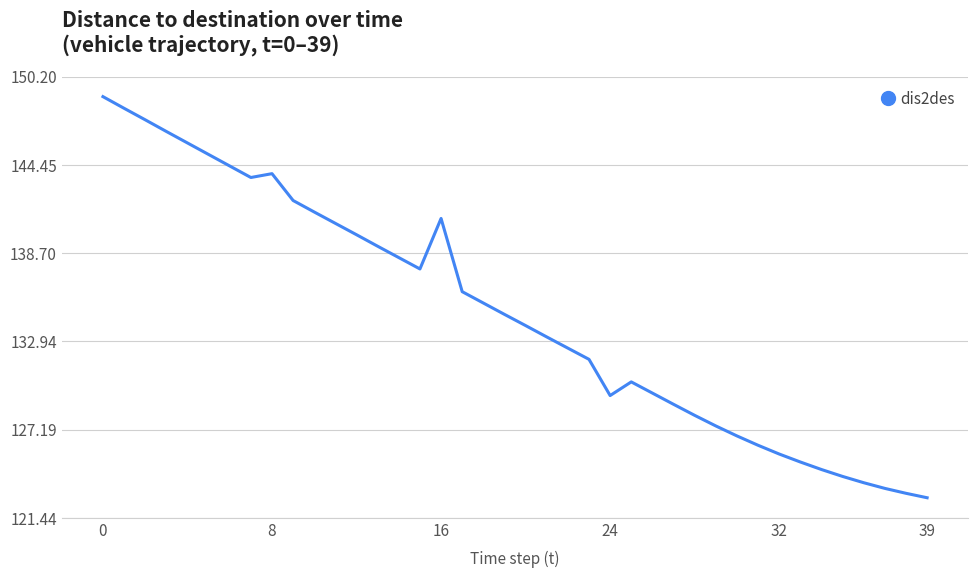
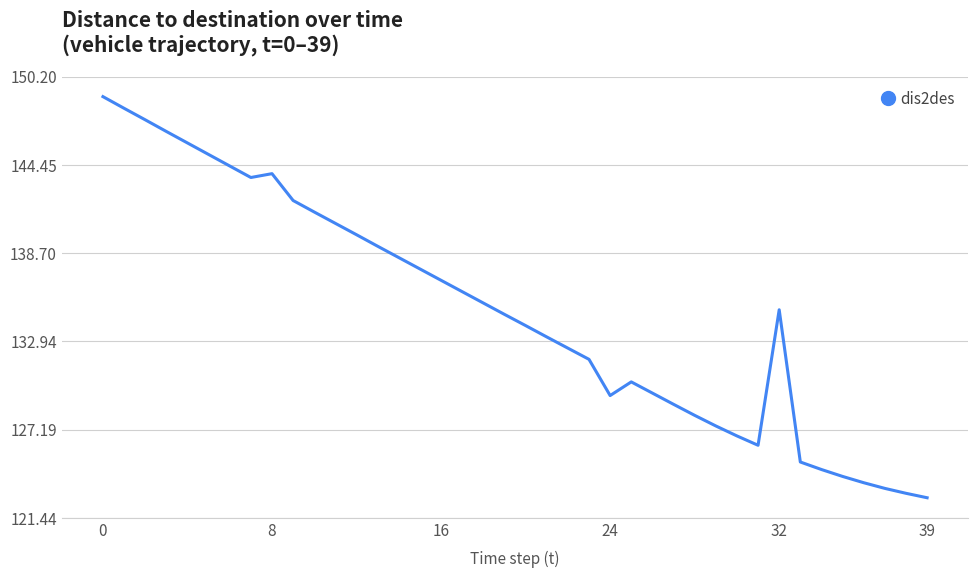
  {
    "0": 148.9,
    "8": 143.9,
-   "16": 141.0,
+   "16": 136.9,
    "24": 129.4,
-   "32": 125.6,
+   "32": 135.0,
    "39": 122.8
  }
